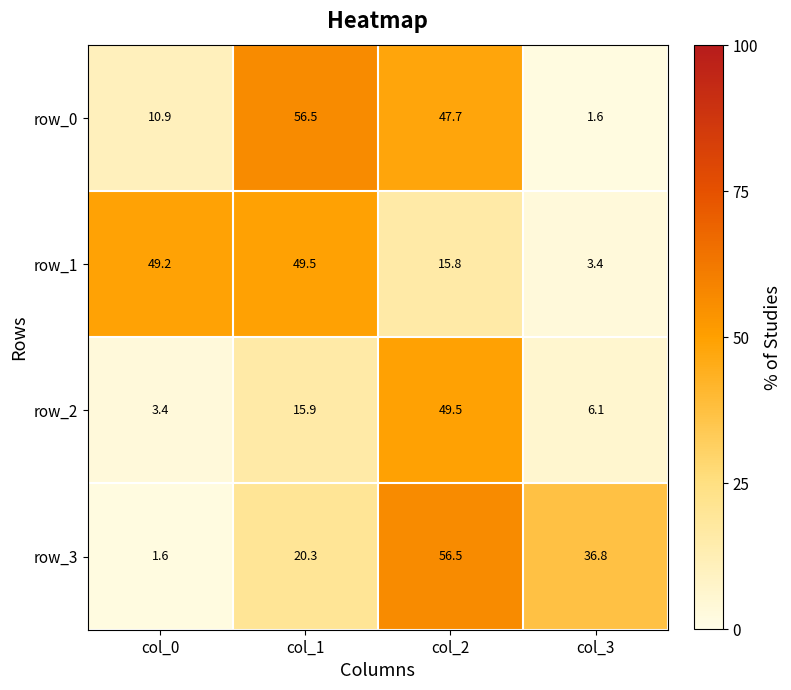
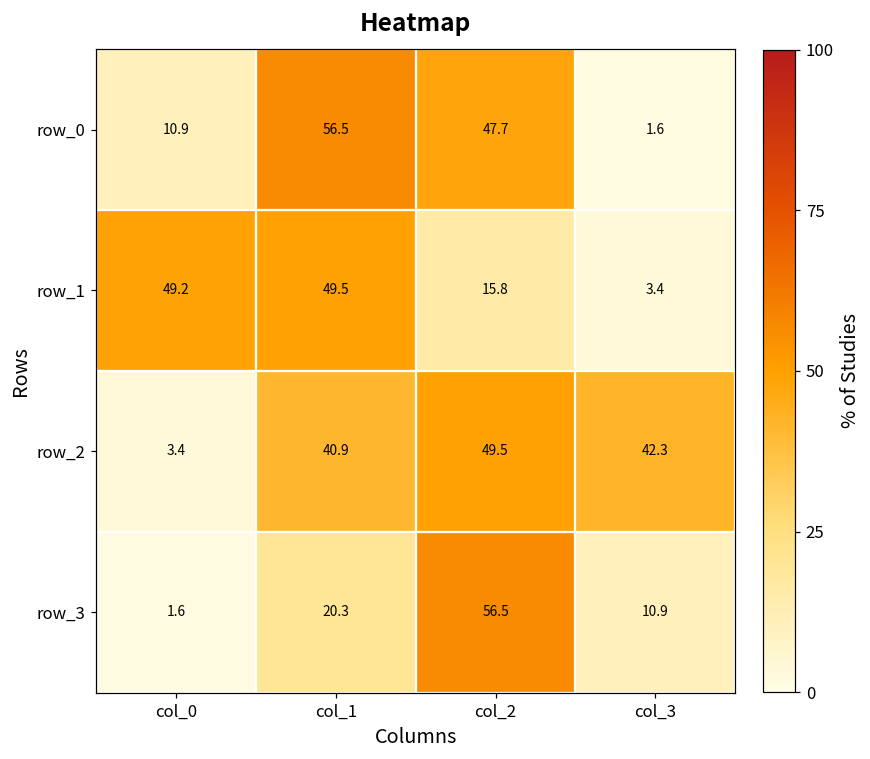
  {
    "row_0": {
      "col_0": 10.9,
      "col_1": 56.5,
      "col_2": 47.7,
      "col_3": 1.6
    },
    "row_1": {
      "col_0": 49.2,
      "col_1": 49.5,
      "col_2": 15.8,
      "col_3": 3.4
    },
    "row_2": {
      "col_0": 3.4,
-     "col_1": 15.9,
+     "col_1": 40.9,
      "col_2": 49.5,
-     "col_3": 6.1
+     "col_3": 42.3
    },
    "row_3": {
      "col_0": 1.6,
      "col_1": 20.3,
      "col_2": 56.5,
-     "col_3": 36.8
+     "col_3": 10.9
    }
  }
